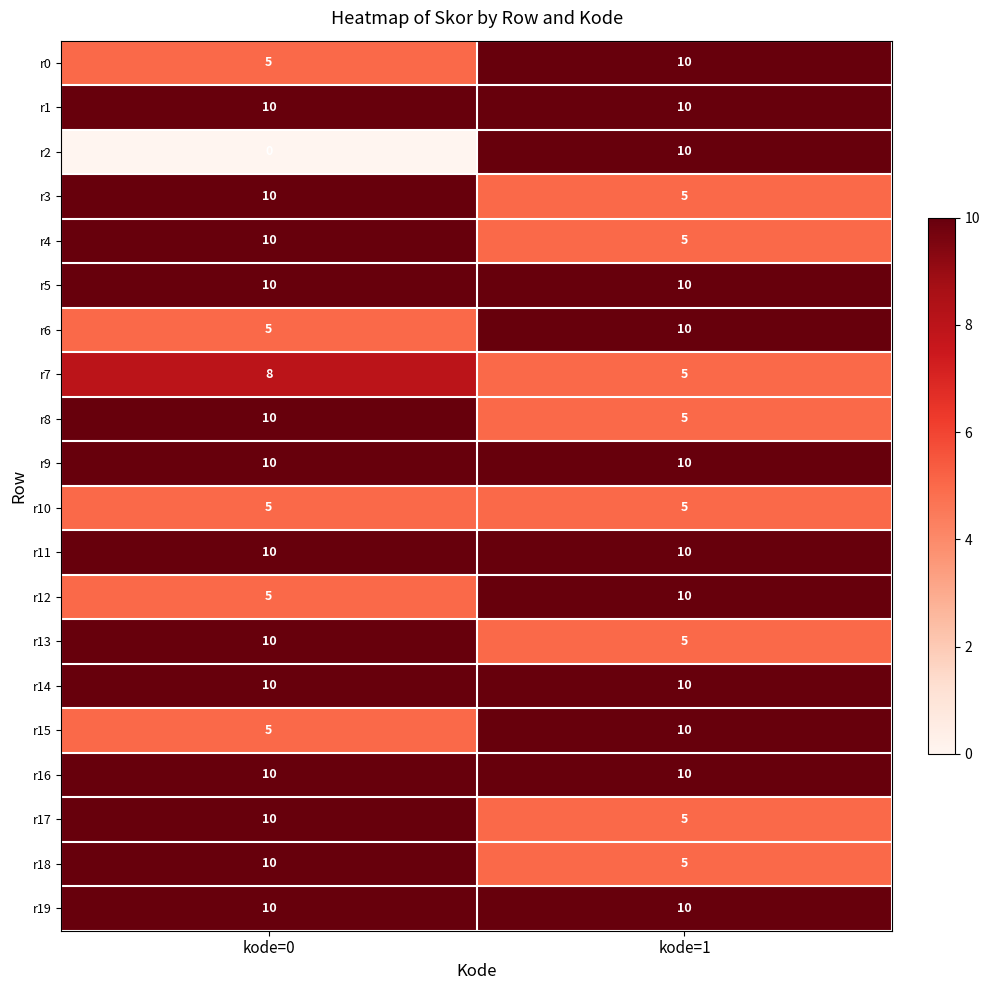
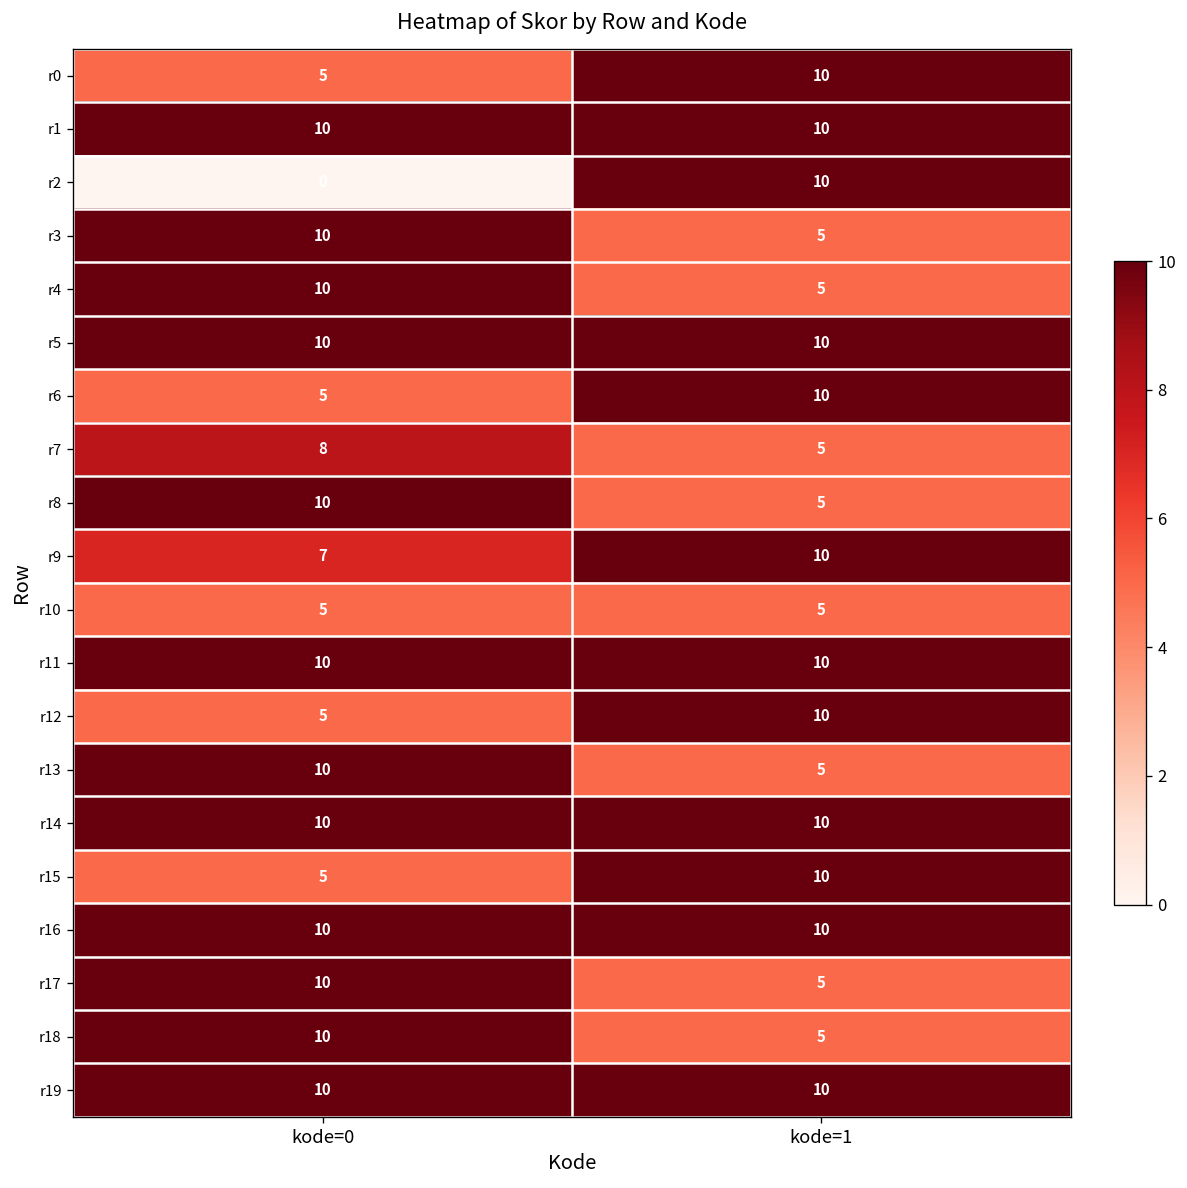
  {
    "r0": {
      "kode=0": 5,
      "kode=1": 10
    },
    "r1": {
      "kode=0": 10,
      "kode=1": 10
    },
    "r2": {
      "kode=1": 10
    },
    "r3": {
      "kode=0": 10,
      "kode=1": 5
    },
    "r4": {
      "kode=0": 10,
      "kode=1": 5
    },
    "r5": {
      "kode=0": 10,
      "kode=1": 10
    },
    "r6": {
      "kode=0": 5,
      "kode=1": 10
    },
    "r7": {
      "kode=0": 8,
      "kode=1": 5
    },
    "r8": {
      "kode=0": 10,
      "kode=1": 5
    },
    "r9": {
-     "kode=0": 10,
+     "kode=0": 7,
      "kode=1": 10
    },
    "r10": {
      "kode=0": 5,
      "kode=1": 5
    },
    "r11": {
      "kode=0": 10,
      "kode=1": 10
    },
    "r12": {
      "kode=0": 5,
      "kode=1": 10
    },
    "r13": {
      "kode=0": 10,
      "kode=1": 5
    },
    "r14": {
      "kode=0": 10,
      "kode=1": 10
    },
    "r15": {
      "kode=0": 5,
      "kode=1": 10
    },
    "r16": {
      "kode=0": 10,
      "kode=1": 10
    },
    "r17": {
      "kode=0": 10,
      "kode=1": 5
    },
    "r18": {
      "kode=0": 10,
      "kode=1": 5
    },
    "r19": {
      "kode=0": 10,
      "kode=1": 10
    }
  }
